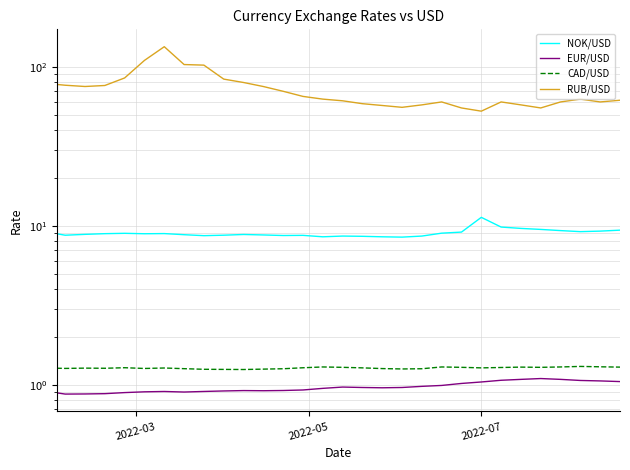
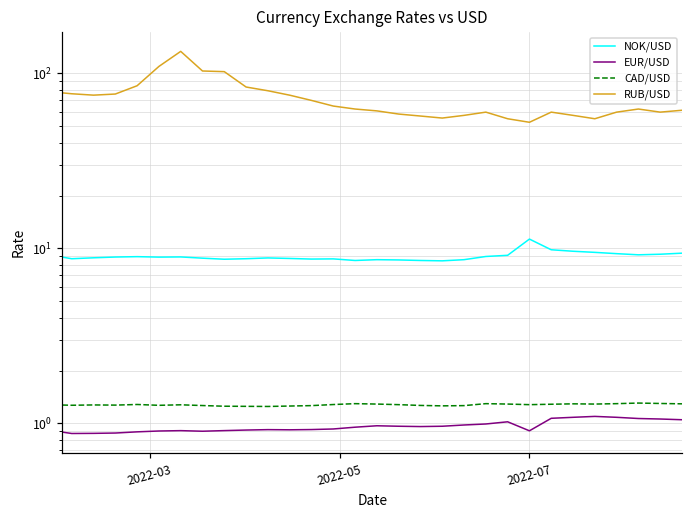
  {
    "NOK/USD": {
      "2022-07": 11
    },
    "EUR/USD": {
-     "2022-07": 1.0
+     "2022-07": 0.9
    },
    "CAD/USD": {
      "2022-07": 1.3
    },
    "RUB/USD": {
      "2022-07": 53
    }
  }
